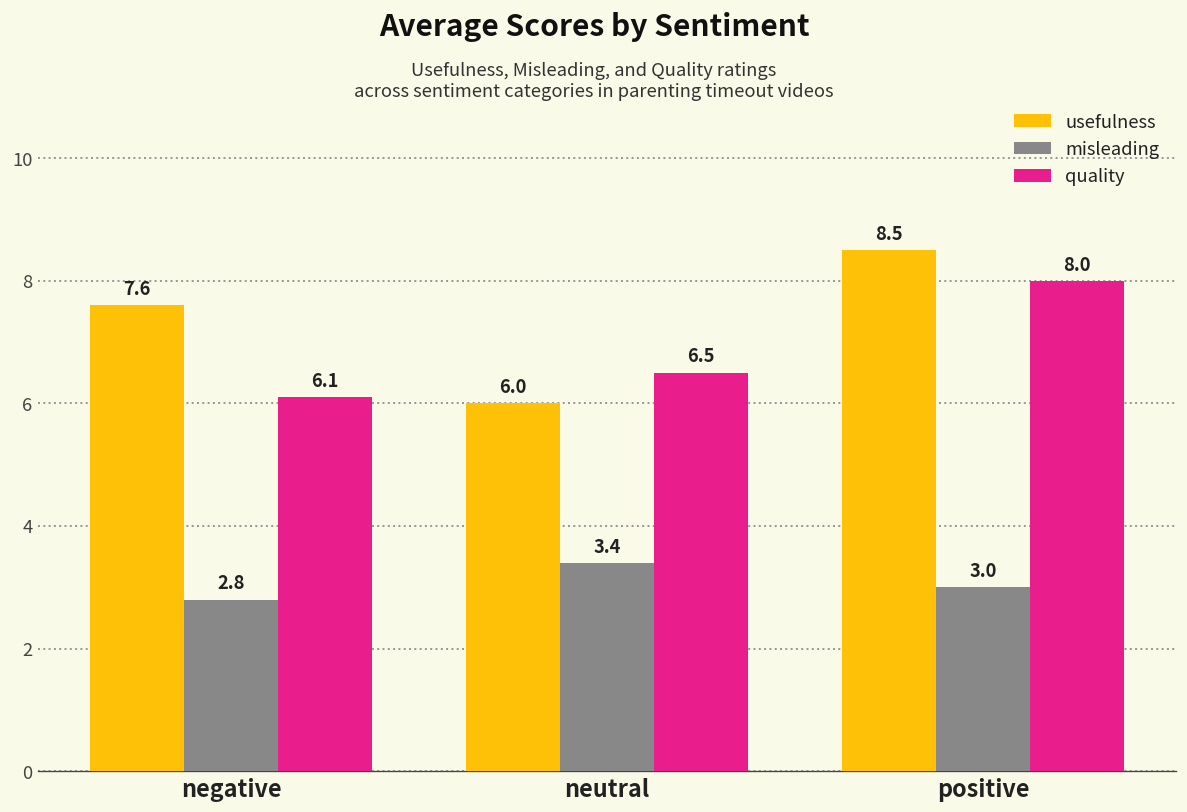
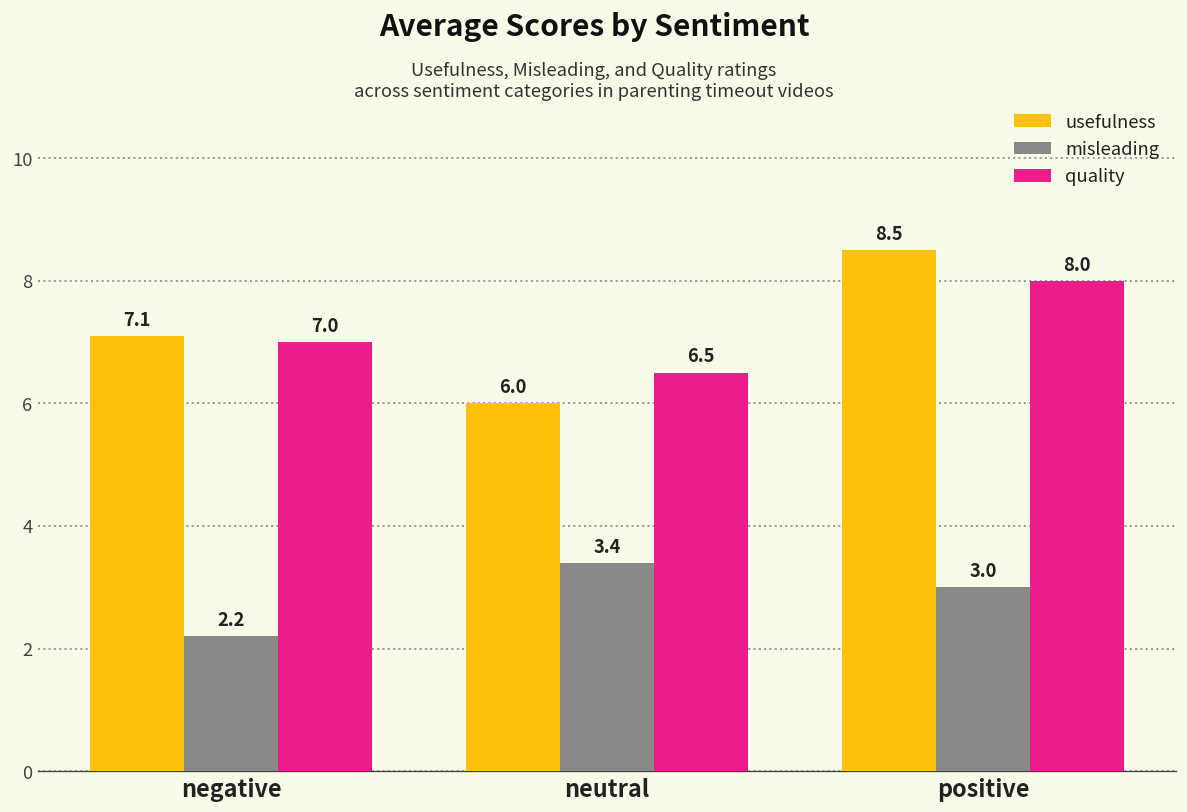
  {
    "usefulness": {
-     "negative": 7.6,
+     "negative": 7.1,
      "neutral": 6.0,
      "positive": 8.5
    },
    "misleading": {
-     "negative": 2.8,
+     "negative": 2.2,
      "neutral": 3.4,
      "positive": 3.0
    },
    "quality": {
-     "negative": 6.1,
+     "negative": 7.0,
      "neutral": 6.5,
      "positive": 8.0
    }
  }
